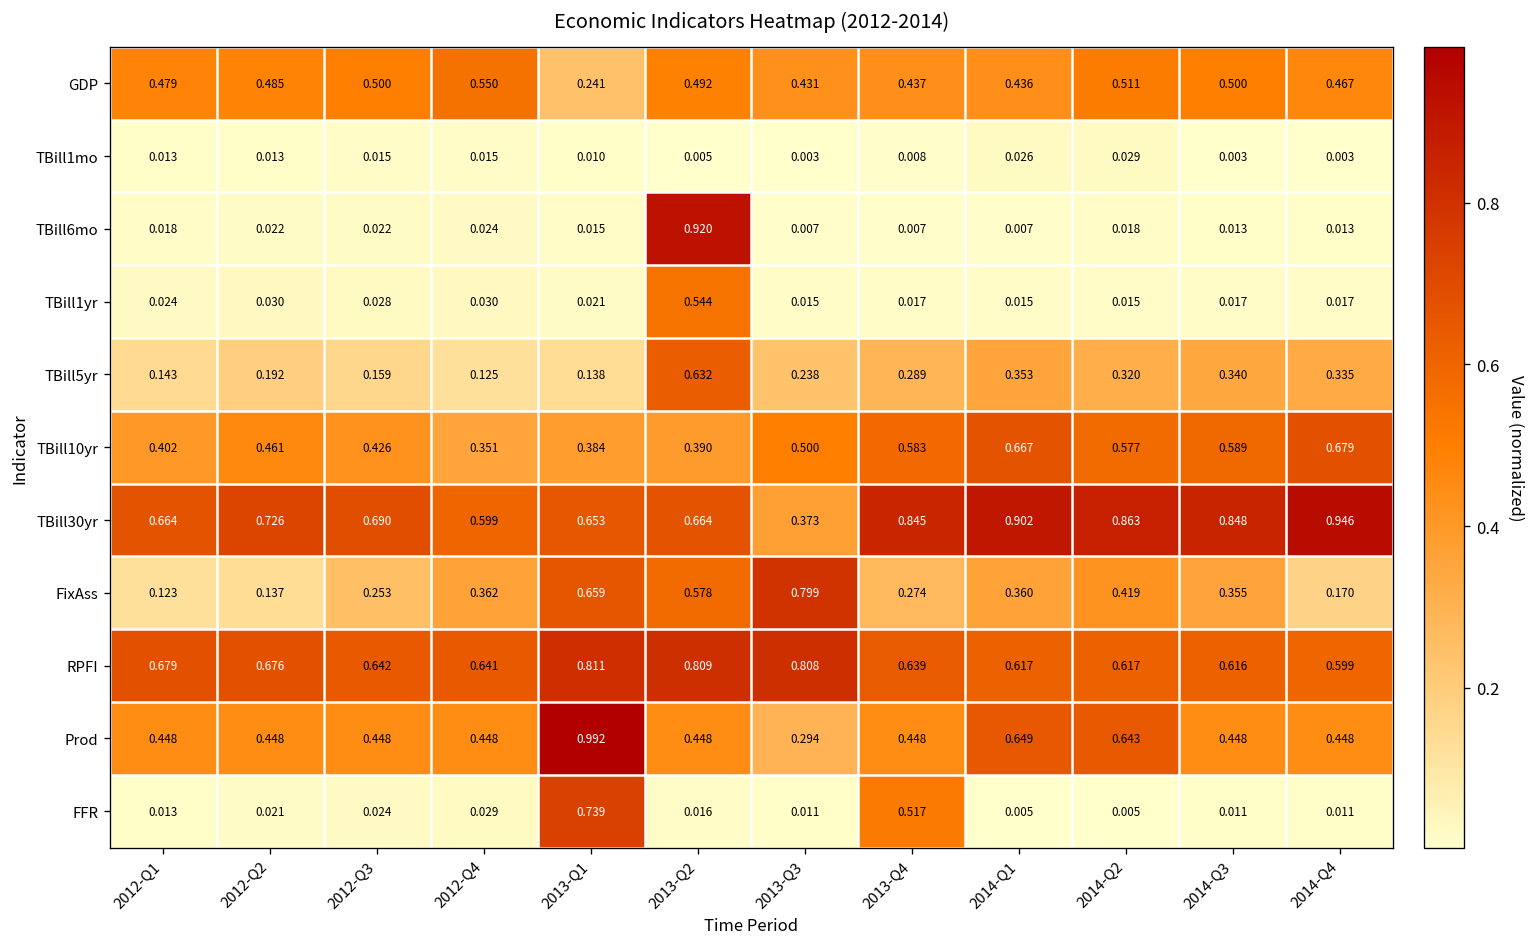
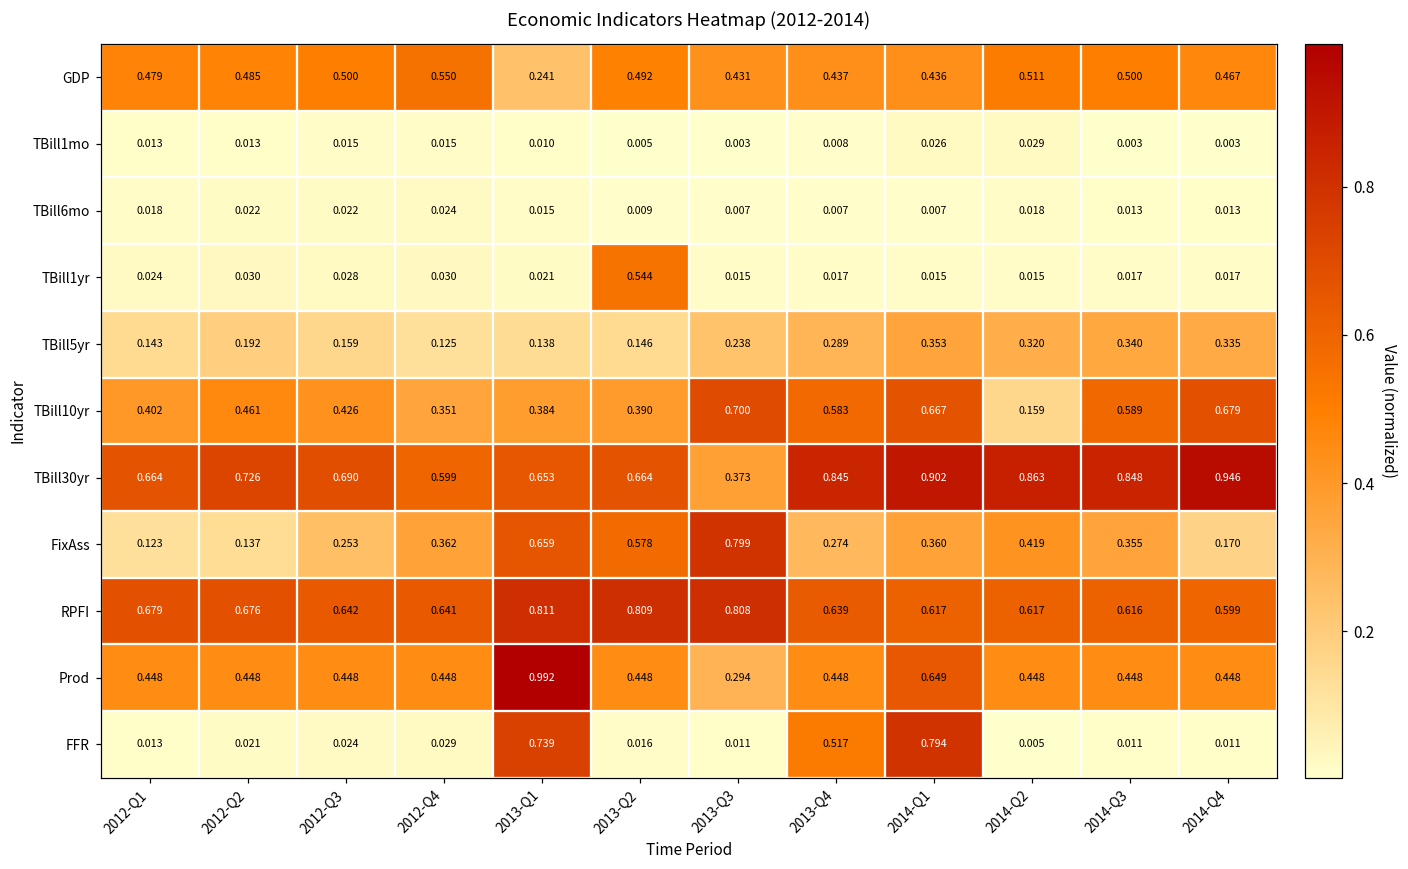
  {
    "GDP": {
      "2012-Q1": 0.479,
      "2012-Q2": 0.485,
      "2012-Q3": 0.500,
      "2012-Q4": 0.550,
      "2013-Q1": 0.241,
      "2013-Q2": 0.492,
      "2013-Q3": 0.431,
      "2013-Q4": 0.437,
      "2014-Q1": 0.436,
      "2014-Q2": 0.511,
      "2014-Q3": 0.500,
      "2014-Q4": 0.467
    },
    "TBill1mo": {
      "2012-Q1": 0.013,
      "2012-Q2": 0.013,
      "2012-Q3": 0.015,
      "2012-Q4": 0.015,
      "2013-Q1": 0.010,
      "2013-Q2": 0.005,
      "2013-Q3": 0.003,
      "2013-Q4": 0.008,
      "2014-Q1": 0.026,
      "2014-Q2": 0.029,
      "2014-Q3": 0.003,
      "2014-Q4": 0.003
    },
    "TBill6mo": {
      "2012-Q1": 0.018,
      "2012-Q2": 0.022,
      "2012-Q3": 0.022,
      "2012-Q4": 0.024,
      "2013-Q1": 0.015,
-     "2013-Q2": 0.920,
+     "2013-Q2": 0.009,
      "2013-Q3": 0.007,
      "2013-Q4": 0.007,
      "2014-Q1": 0.007,
      "2014-Q2": 0.018,
      "2014-Q3": 0.013,
      "2014-Q4": 0.013
    },
    "TBill1yr": {
      "2012-Q1": 0.024,
      "2012-Q2": 0.030,
      "2012-Q3": 0.028,
      "2012-Q4": 0.030,
      "2013-Q1": 0.021,
      "2013-Q2": 0.544,
      "2013-Q3": 0.015,
      "2013-Q4": 0.017,
      "2014-Q1": 0.015,
      "2014-Q2": 0.015,
      "2014-Q3": 0.017,
      "2014-Q4": 0.017
    },
    "TBill5yr": {
      "2012-Q1": 0.143,
      "2012-Q2": 0.192,
      "2012-Q3": 0.159,
      "2012-Q4": 0.125,
      "2013-Q1": 0.138,
-     "2013-Q2": 0.632,
+     "2013-Q2": 0.146,
      "2013-Q3": 0.238,
      "2013-Q4": 0.289,
      "2014-Q1": 0.353,
      "2014-Q2": 0.320,
      "2014-Q3": 0.340,
      "2014-Q4": 0.335
    },
    "TBill10yr": {
      "2012-Q1": 0.402,
      "2012-Q2": 0.461,
      "2012-Q3": 0.426,
      "2012-Q4": 0.351,
      "2013-Q1": 0.384,
      "2013-Q2": 0.390,
-     "2013-Q3": 0.500,
+     "2013-Q3": 0.700,
      "2013-Q4": 0.583,
      "2014-Q1": 0.667,
-     "2014-Q2": 0.577,
+     "2014-Q2": 0.159,
      "2014-Q3": 0.589,
      "2014-Q4": 0.679
    },
    "TBill30yr": {
      "2012-Q1": 0.664,
      "2012-Q2": 0.726,
      "2012-Q3": 0.690,
      "2012-Q4": 0.599,
      "2013-Q1": 0.653,
      "2013-Q2": 0.664,
      "2013-Q3": 0.373,
      "2013-Q4": 0.845,
      "2014-Q1": 0.902,
      "2014-Q2": 0.863,
      "2014-Q3": 0.848,
      "2014-Q4": 0.946
    },
    "FixAss": {
      "2012-Q1": 0.123,
      "2012-Q2": 0.137,
      "2012-Q3": 0.253,
      "2012-Q4": 0.362,
      "2013-Q1": 0.659,
      "2013-Q2": 0.578,
      "2013-Q3": 0.799,
      "2013-Q4": 0.274,
      "2014-Q1": 0.360,
      "2014-Q2": 0.419,
      "2014-Q3": 0.355,
      "2014-Q4": 0.170
    },
    "RPFI": {
      "2012-Q1": 0.679,
      "2012-Q2": 0.676,
      "2012-Q3": 0.642,
      "2012-Q4": 0.641,
      "2013-Q1": 0.811,
      "2013-Q2": 0.809,
      "2013-Q3": 0.808,
      "2013-Q4": 0.639,
      "2014-Q1": 0.617,
      "2014-Q2": 0.617,
      "2014-Q3": 0.616,
      "2014-Q4": 0.599
    },
    "Prod": {
      "2012-Q1": 0.448,
      "2012-Q2": 0.448,
      "2012-Q3": 0.448,
      "2012-Q4": 0.448,
      "2013-Q1": 0.992,
      "2013-Q2": 0.448,
      "2013-Q3": 0.294,
      "2013-Q4": 0.448,
      "2014-Q1": 0.649,
-     "2014-Q2": 0.643,
+     "2014-Q2": 0.448,
      "2014-Q3": 0.448,
      "2014-Q4": 0.448
    },
    "FFR": {
      "2012-Q1": 0.013,
      "2012-Q2": 0.021,
      "2012-Q3": 0.024,
      "2012-Q4": 0.029,
      "2013-Q1": 0.739,
      "2013-Q2": 0.016,
      "2013-Q3": 0.011,
      "2013-Q4": 0.517,
-     "2014-Q1": 0.005,
+     "2014-Q1": 0.794,
      "2014-Q2": 0.005,
      "2014-Q3": 0.011,
      "2014-Q4": 0.011
    }
  }
